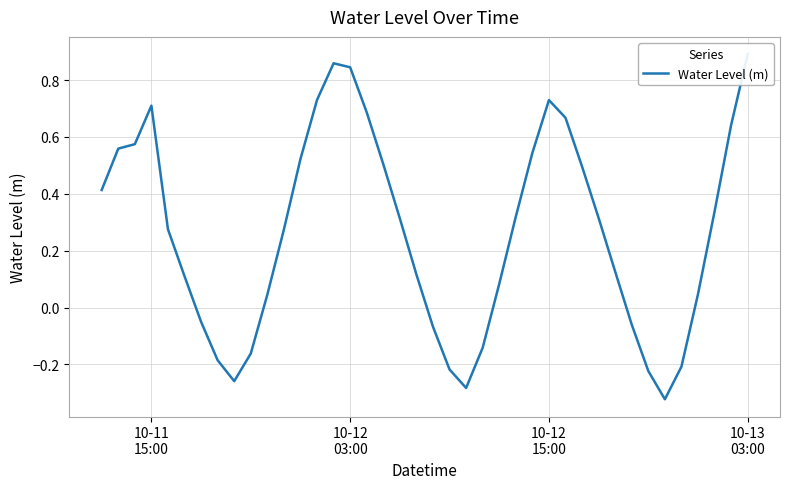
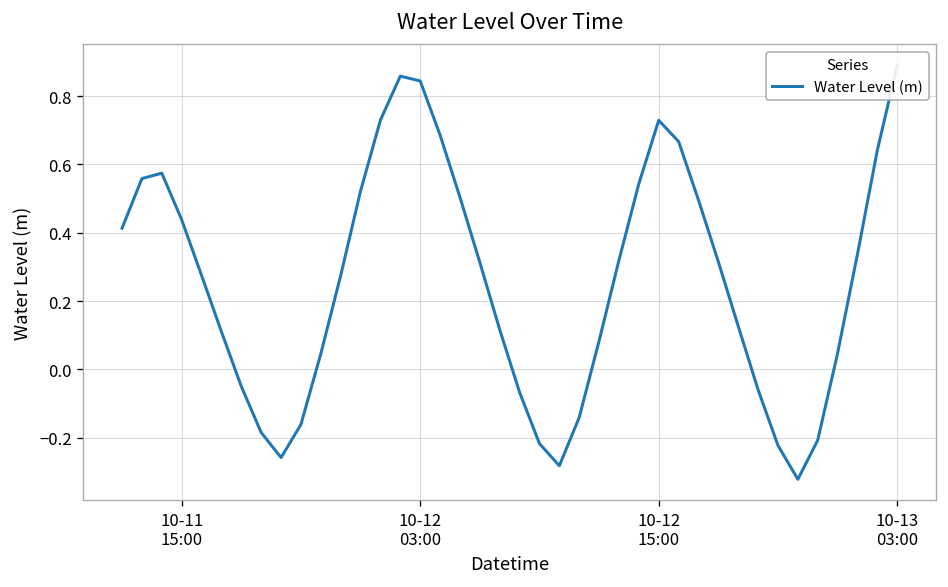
  {
-   "10-11 15:00": 0.71,
+   "10-11 15:00": 0.44,
    "10-12 03:00": 0.84,
    "10-12 15:00": 0.73
  }
